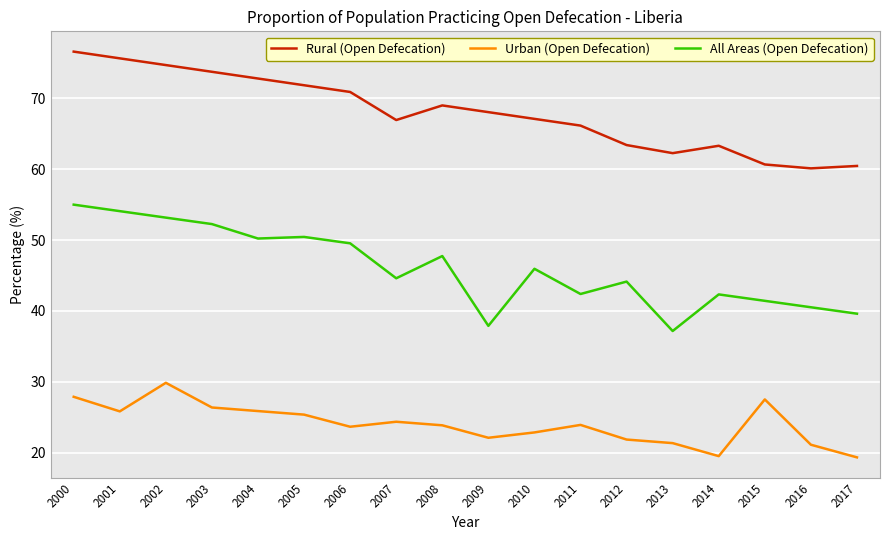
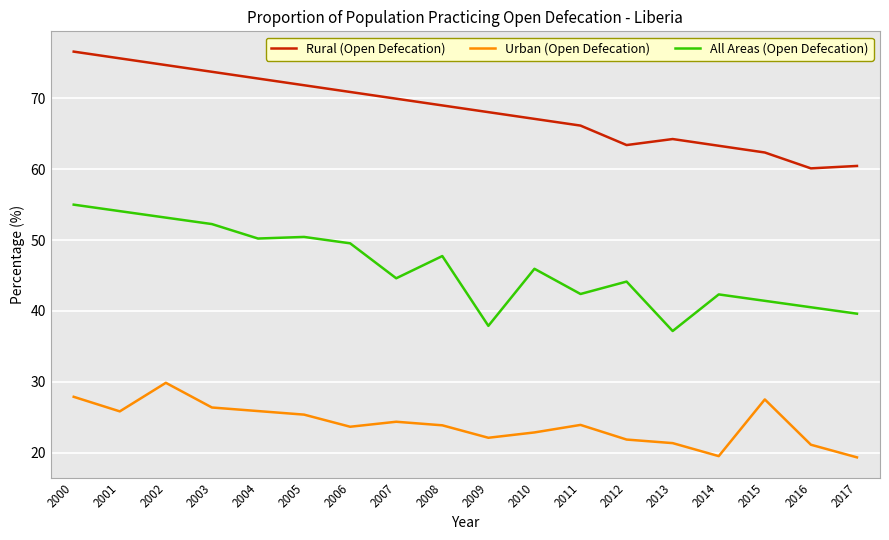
  {
    "Rural (Open Defecation)": {
      "2000": 77,
      "2001": 76,
      "2002": 75,
      "2003": 74,
      "2004": 73,
      "2005": 72,
      "2006": 71,
-     "2007": 67,
+     "2007": 70,
      "2008": 69,
      "2009": 68,
      "2010": 67,
      "2011": 66,
      "2012": 63,
-     "2013": 62,
+     "2013": 64,
      "2014": 63,
-     "2015": 61,
+     "2015": 62,
      "2016": 60,
      "2017": 60
    },
    "Urban (Open Defecation)": {
      "2000": 28,
      "2001": 26,
      "2002": 30,
      "2003": 26,
      "2004": 26,
      "2005": 25,
      "2006": 24,
      "2007": 24,
      "2008": 24,
      "2009": 22,
      "2010": 23,
      "2011": 24,
      "2012": 22,
      "2013": 21,
      "2014": 20,
      "2015": 28,
      "2016": 21,
      "2017": 19
    },
    "All Areas (Open Defecation)": {
      "2000": 55,
      "2001": 54,
      "2002": 53,
      "2003": 52,
      "2004": 50,
      "2005": 50,
      "2006": 50,
      "2007": 45,
      "2008": 48,
      "2009": 38,
      "2010": 46,
      "2011": 42,
      "2012": 44,
      "2013": 37,
      "2014": 42,
      "2015": 41,
      "2016": 41,
      "2017": 40
    }
  }
